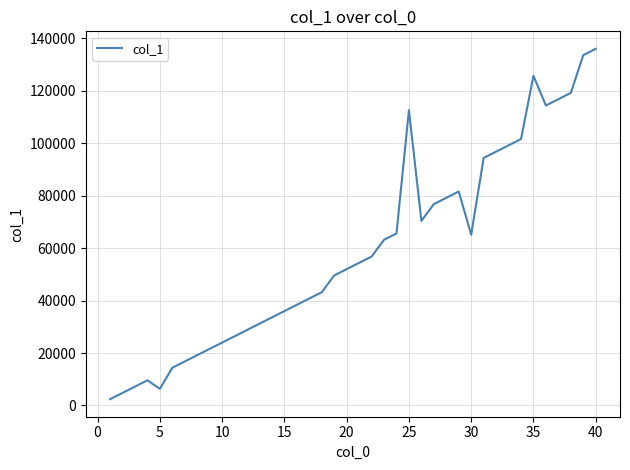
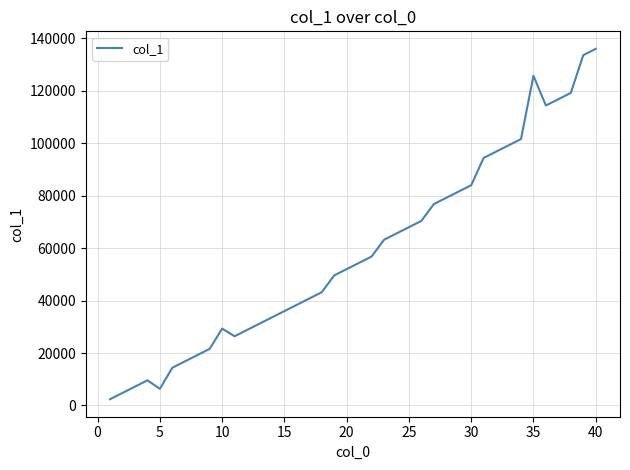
  {
    "5": 6000,
-   "10": 24000,
+   "10": 29000,
    "15": 36000,
    "20": 52000,
-   "25": 113000,
-   "30": 65000,
+   "25": 68000,
+   "30": 84000,
    "35": 126000,
    "40": 136000
  }
